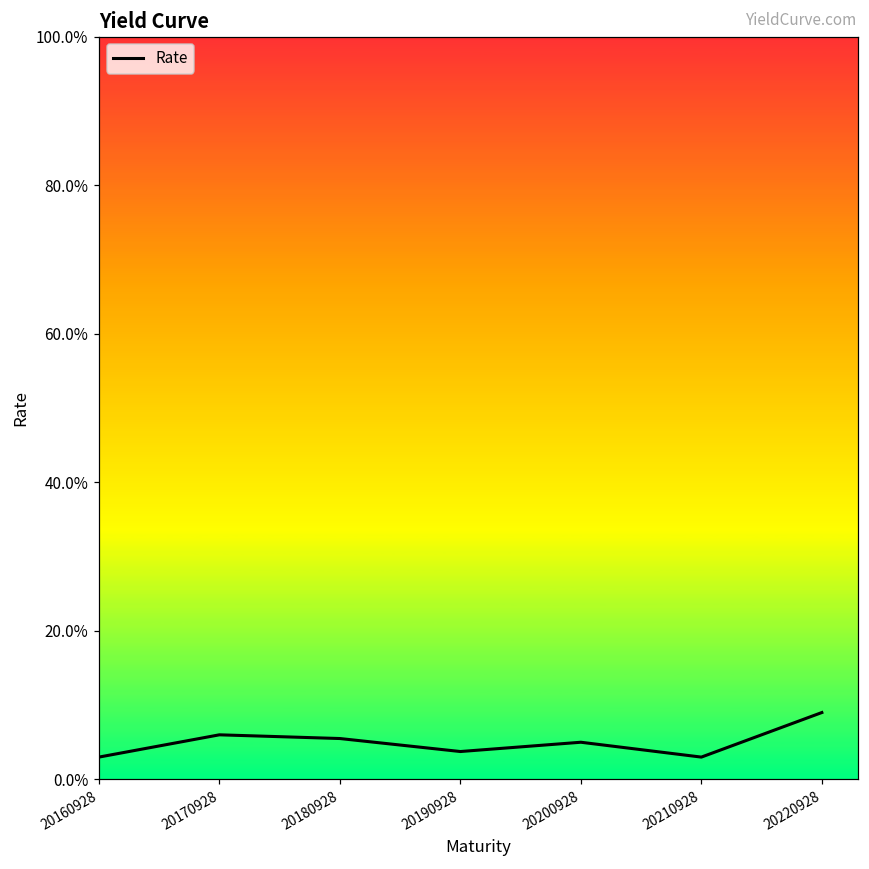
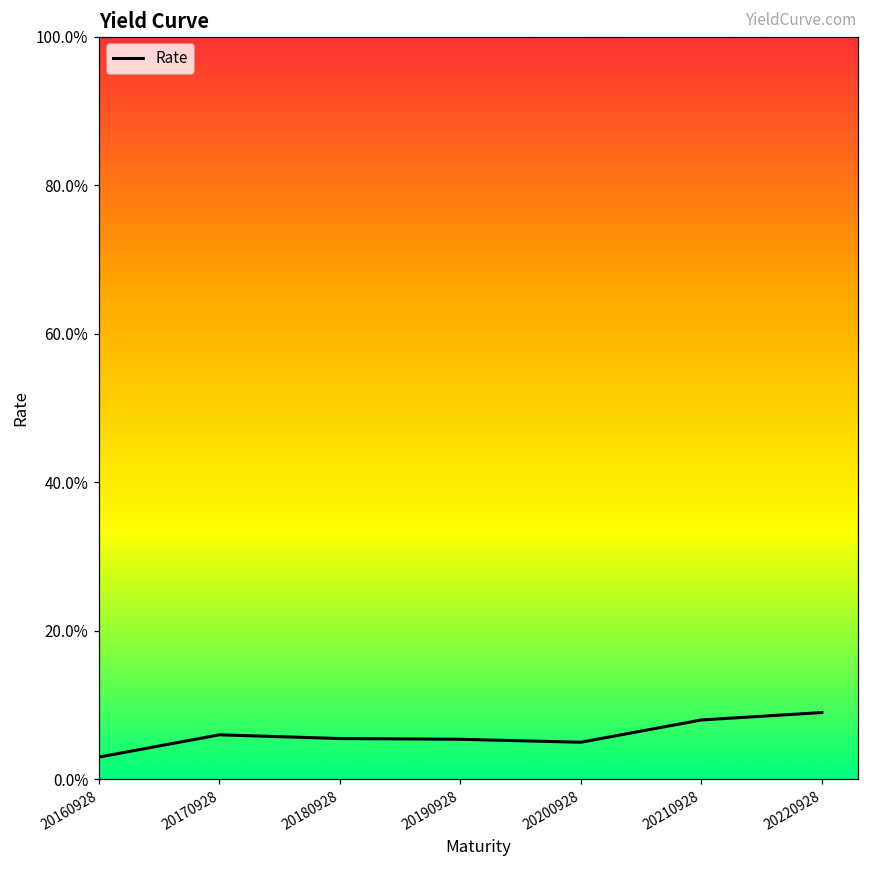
  {
    "20160928": "3%",
    "20170928": "6%",
    "20180928": "6%",
-   "20190928": "4%",
+   "20190928": "5%",
    "20200928": "5%",
-   "20210928": "3%",
+   "20210928": "8%",
    "20220928": "9%"
  }
